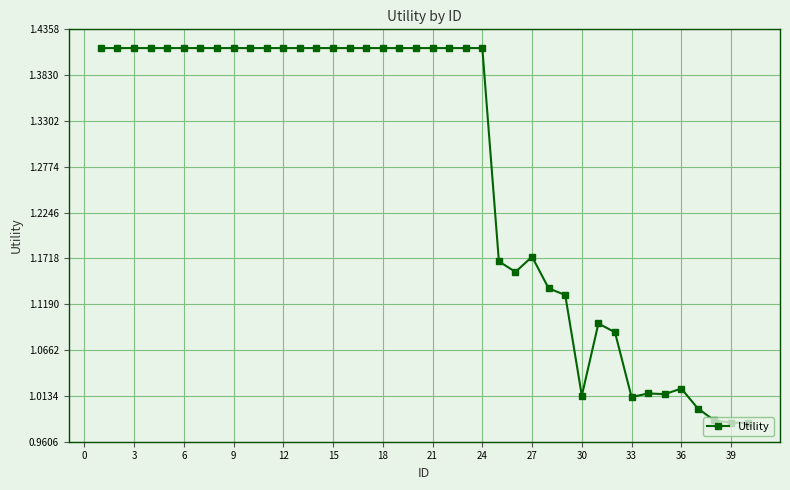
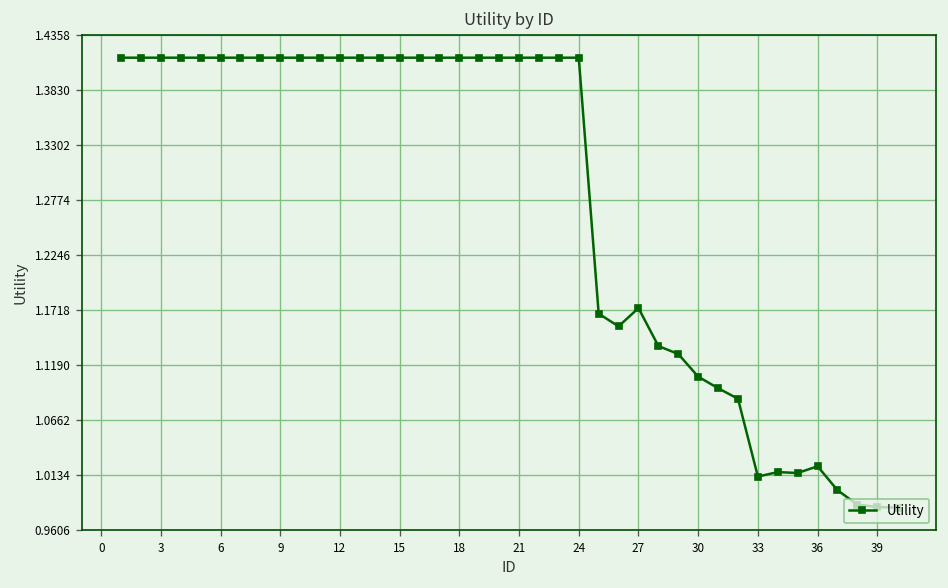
  {
    "3": 1.41,
    "6": 1.41,
    "9": 1.41,
    "12": 1.41,
    "15": 1.41,
    "18": 1.41,
    "21": 1.41,
    "24": 1.41,
    "27": 1.17,
-   "30": 1.01,
+   "30": 1.11,
    "33": 1.01,
    "36": 1.02
  }
